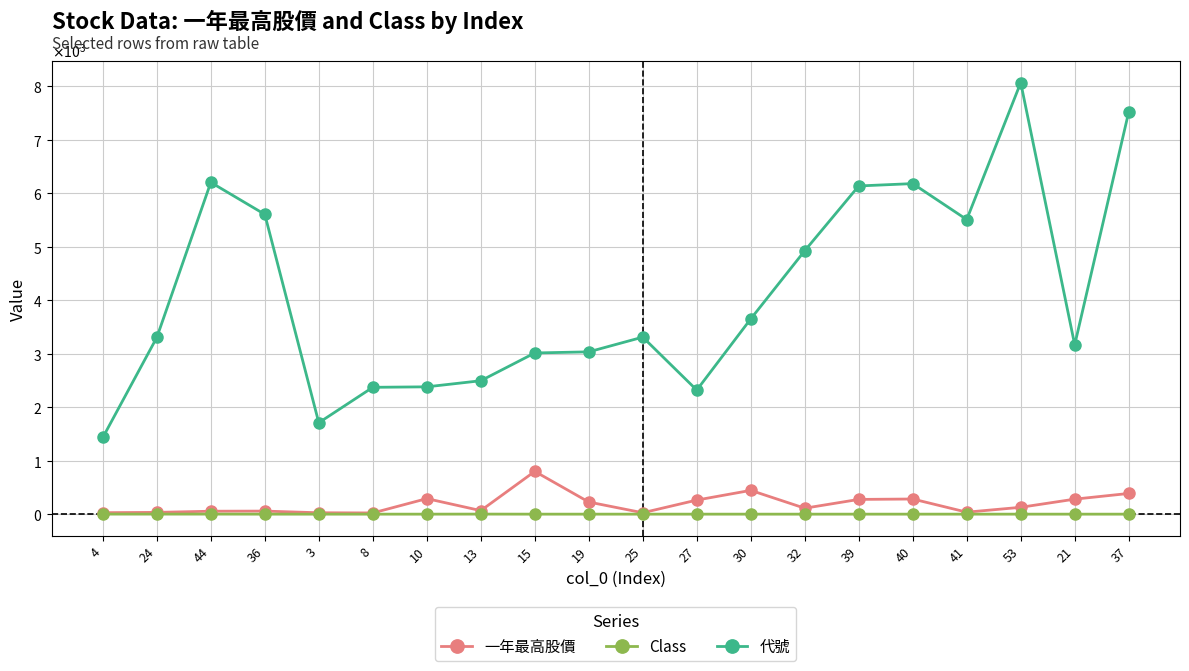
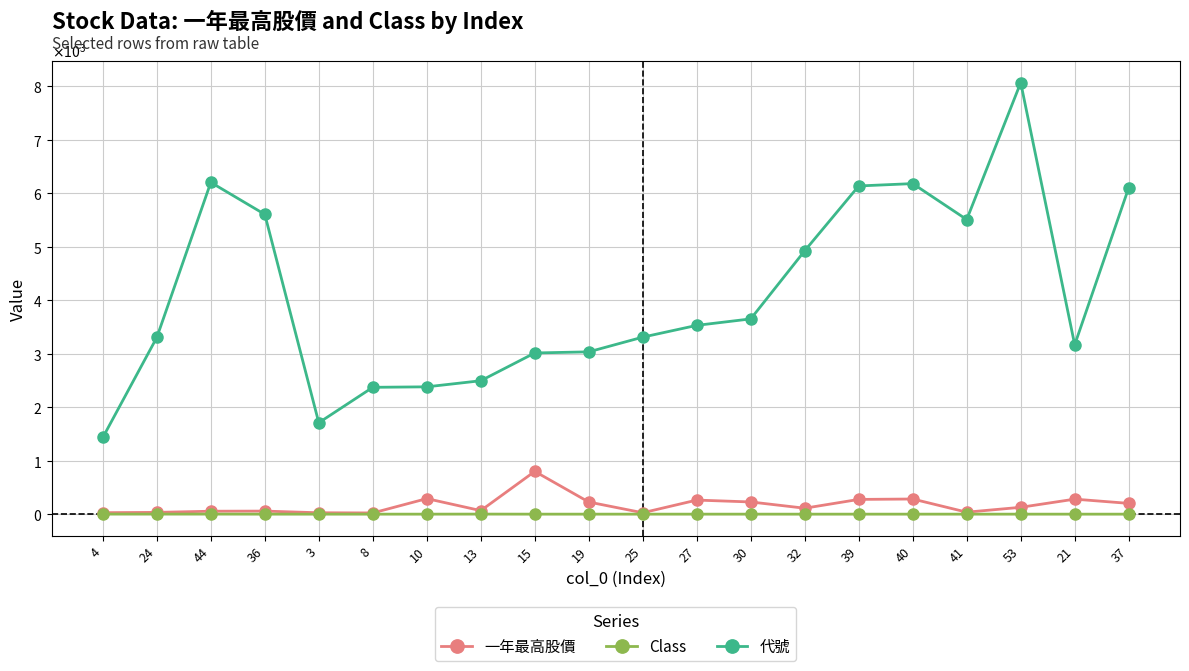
  {
    "一年最高股價": {
      "44": 100,
      "36": 100,
      "10": 300,
      "13": 100,
      "15": 800,
      "19": 200,
      "27": 300,
-     "30": 400,
+     "30": 200,
      "32": 100,
      "39": 300,
      "40": 300,
      "53": 100,
      "21": 300,
-     "37": 400
+     "37": 200
    },
    "Class": {
      "44": 0,
      "36": 0,
      "10": 0,
      "13": 0,
      "15": 0,
      "19": 0,
      "27": 0,
      "30": 0,
      "32": 0,
      "39": 0,
      "40": 0,
      "53": 0,
      "21": 0,
      "37": 0
    },
    "代號": {
      "4": 1400,
      "24": 3300,
      "44": 6200,
      "36": 5600,
      "3": 1700,
      "8": 2400,
      "10": 2400,
      "13": 2500,
      "15": 3000,
      "19": 3000,
      "25": 3300,
-     "27": 2300,
+     "27": 3500,
      "30": 3700,
      "32": 4900,
      "39": 6100,
      "40": 6200,
      "41": 5500,
      "53": 8100,
      "21": 3200,
-     "37": 7500
+     "37": 6100
    }
  }
